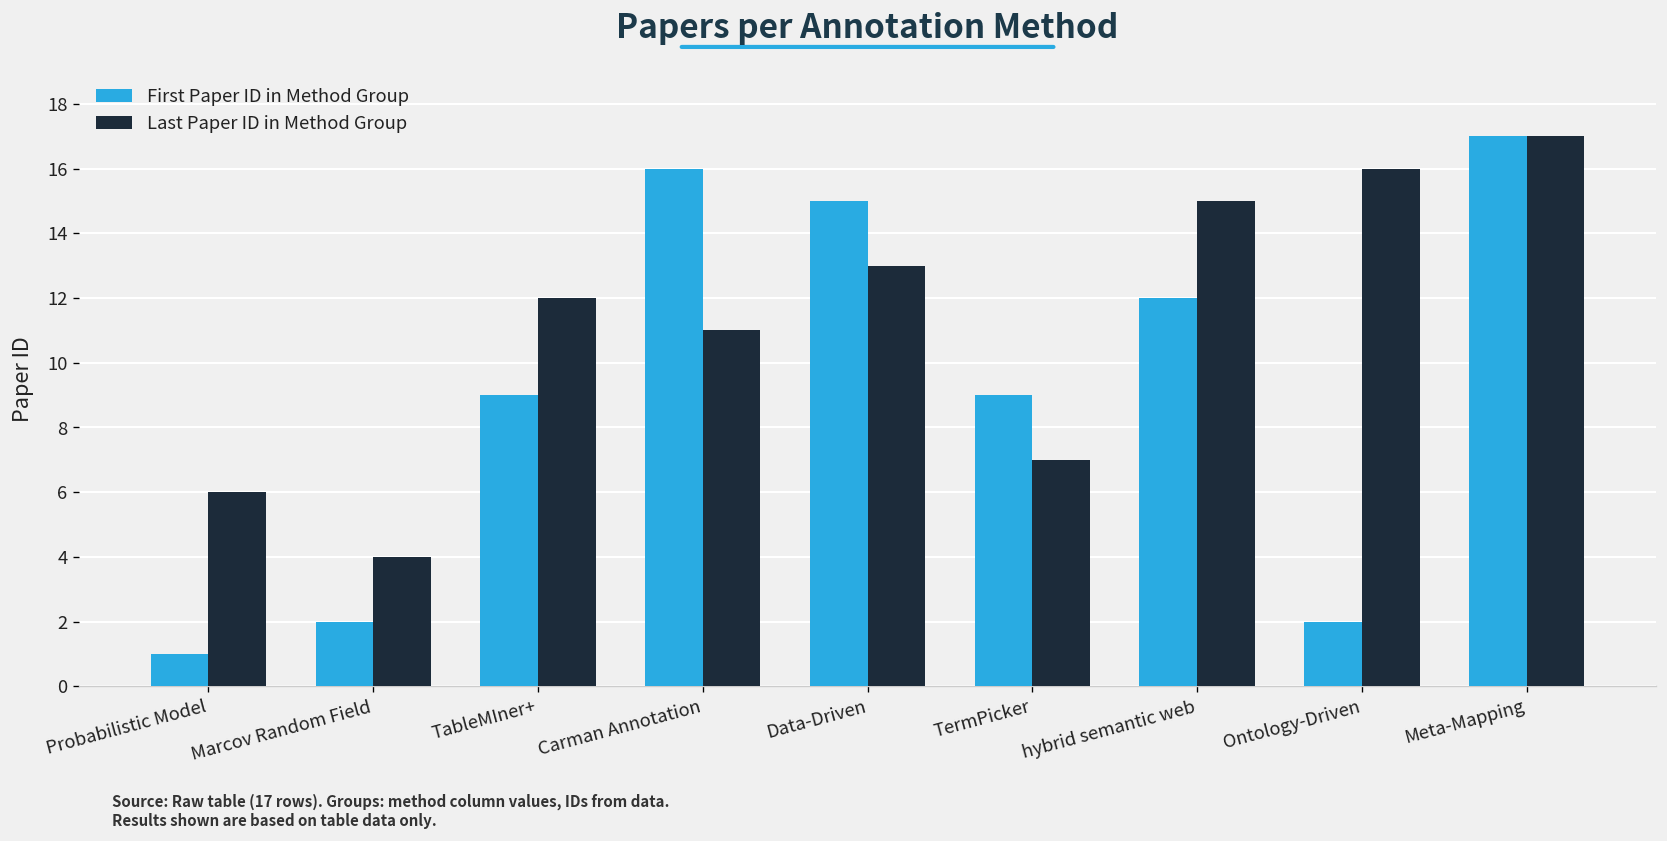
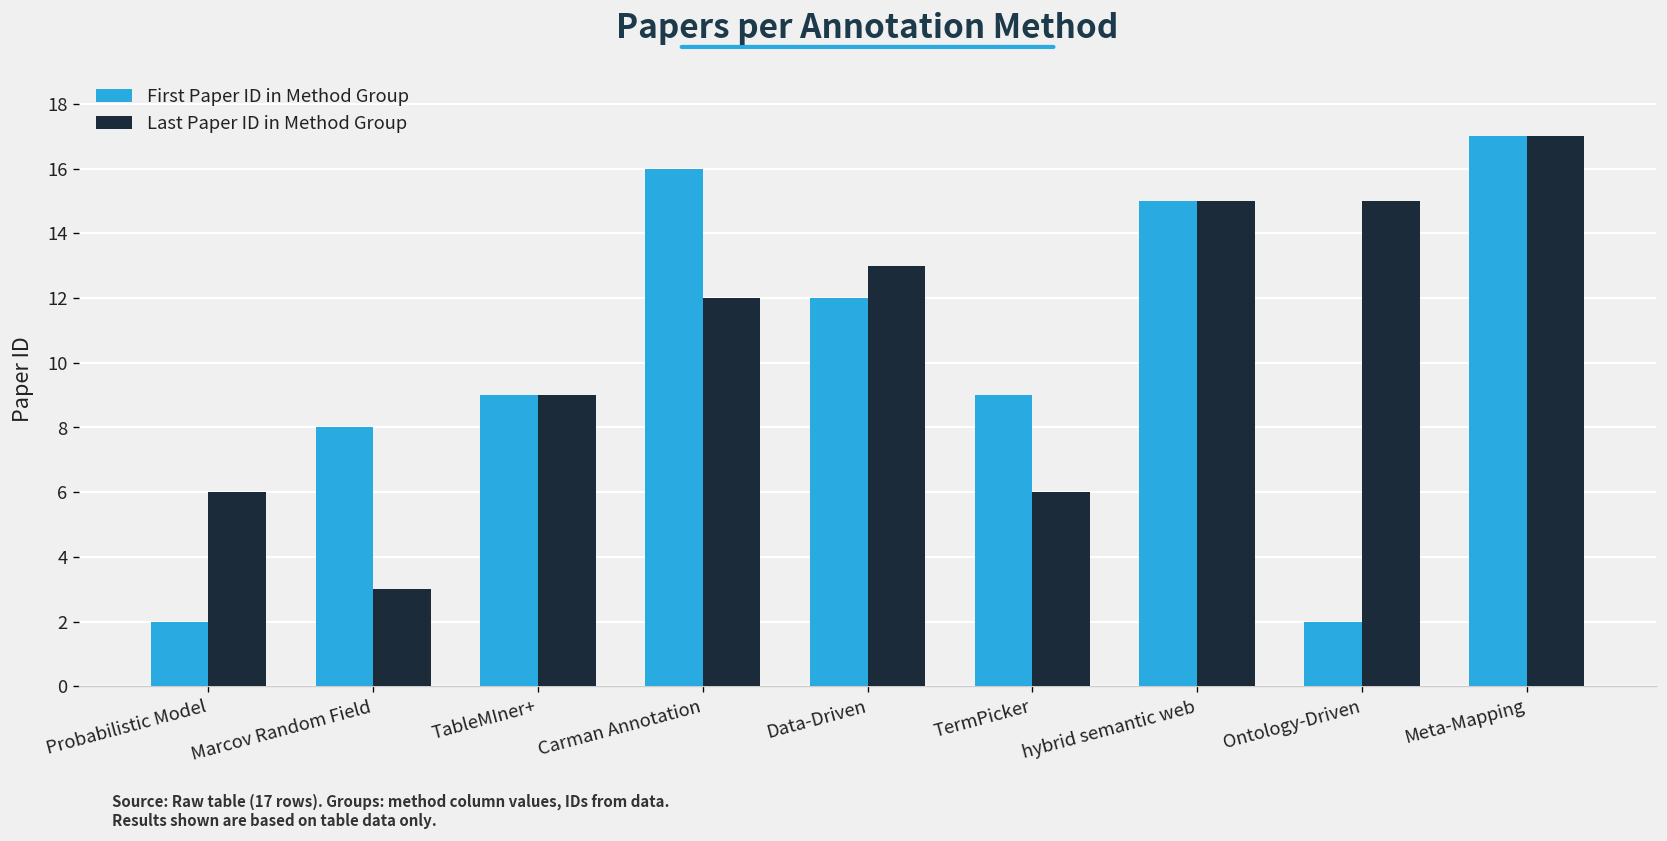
  {
    "First Paper ID in Method Group": {
-     "Probabilistic Model": 1,
-     "Marcov Random Field": 2,
+     "Probabilistic Model": 2,
+     "Marcov Random Field": 8,
      "TableMIner+": 9,
      "Carman Annotation": 16,
-     "Data-Driven": 15,
+     "Data-Driven": 12,
      "TermPicker": 9,
-     "hybrid semantic web": 12,
+     "hybrid semantic web": 15,
      "Ontology-Driven": 2,
      "Meta-Mapping": 17
    },
    "Last Paper ID in Method Group": {
      "Probabilistic Model": 6,
-     "Marcov Random Field": 4,
-     "TableMIner+": 12,
-     "Carman Annotation": 11,
+     "Marcov Random Field": 3,
+     "TableMIner+": 9,
+     "Carman Annotation": 12,
      "Data-Driven": 13,
-     "TermPicker": 7,
+     "TermPicker": 6,
      "hybrid semantic web": 15,
-     "Ontology-Driven": 16,
+     "Ontology-Driven": 15,
      "Meta-Mapping": 17
    }
  }
